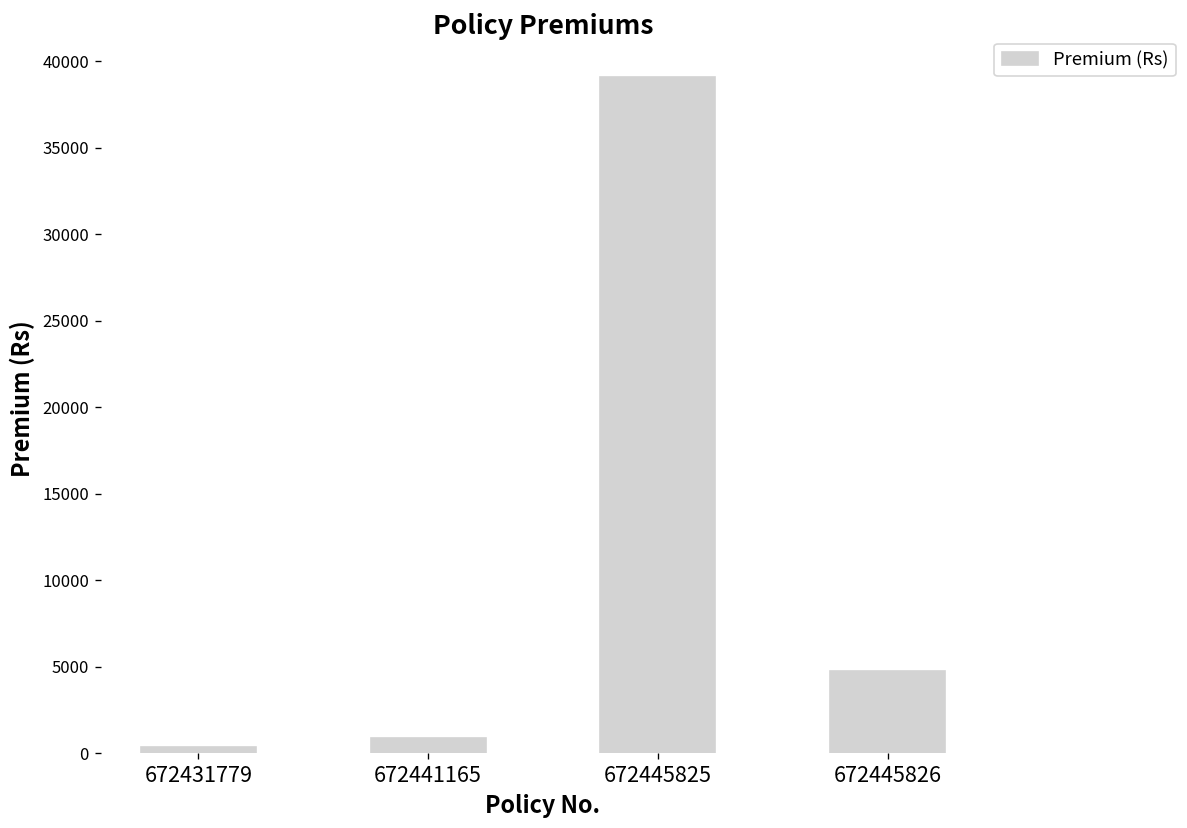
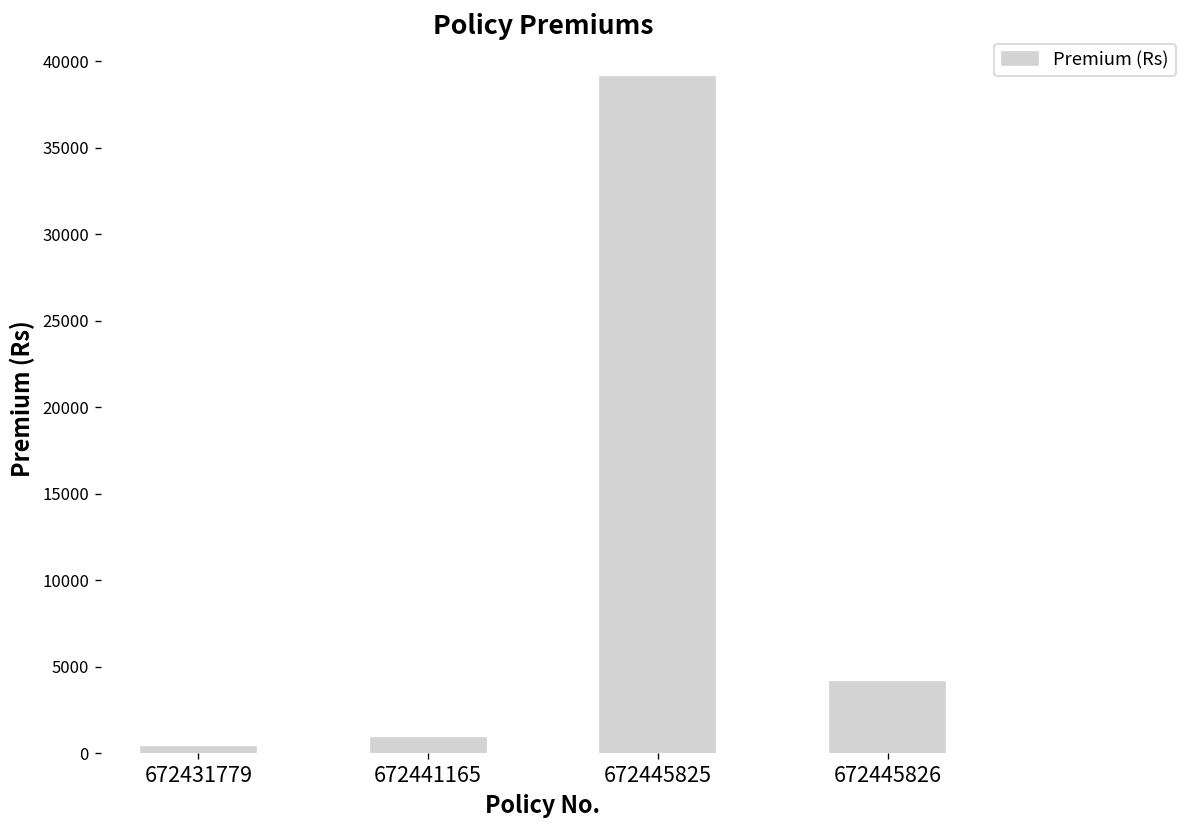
  {
    "672431779": 400,
    "672441165": 900,
    "672445825": 39100,
-   "672445826": 4700
+   "672445826": 4100
  }
